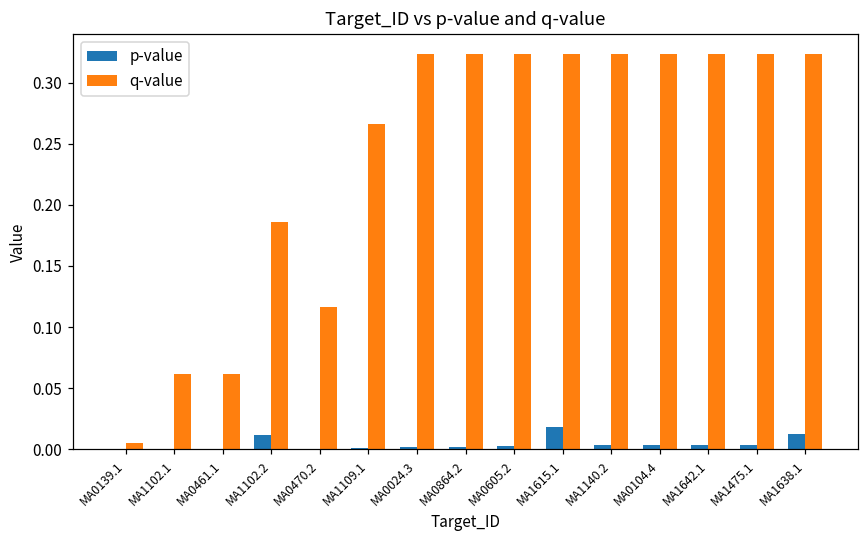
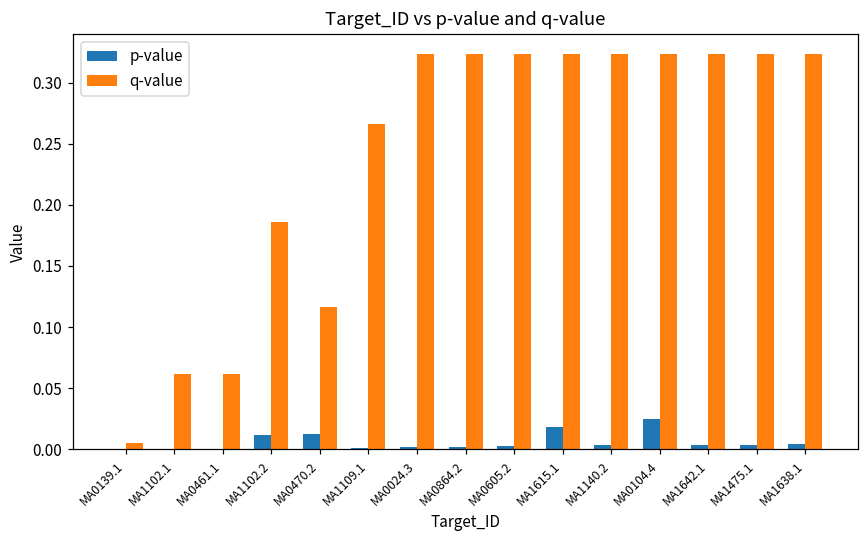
  {
    "p-value": {
      "MA1102.2": 0.012,
-     "MA0470.2": 0.001,
+     "MA0470.2": 0.012,
      "MA0605.2": 0.002,
      "MA1615.1": 0.018,
      "MA1140.2": 0.003,
-     "MA0104.4": 0.003,
+     "MA0104.4": 0.025,
      "MA1642.1": 0.004,
      "MA1475.1": 0.004,
-     "MA1638.1": 0.012
+     "MA1638.1": 0.004
    },
    "q-value": {
      "MA0139.1": 0.005,
      "MA1102.1": 0.062,
      "MA0461.1": 0.062,
      "MA1102.2": 0.186,
      "MA0470.2": 0.117,
      "MA1109.1": 0.266,
      "MA0024.3": 0.323,
      "MA0864.2": 0.323,
      "MA0605.2": 0.323,
      "MA1615.1": 0.323,
      "MA1140.2": 0.323,
      "MA0104.4": 0.323,
      "MA1642.1": 0.323,
      "MA1475.1": 0.323,
      "MA1638.1": 0.323
    }
  }
